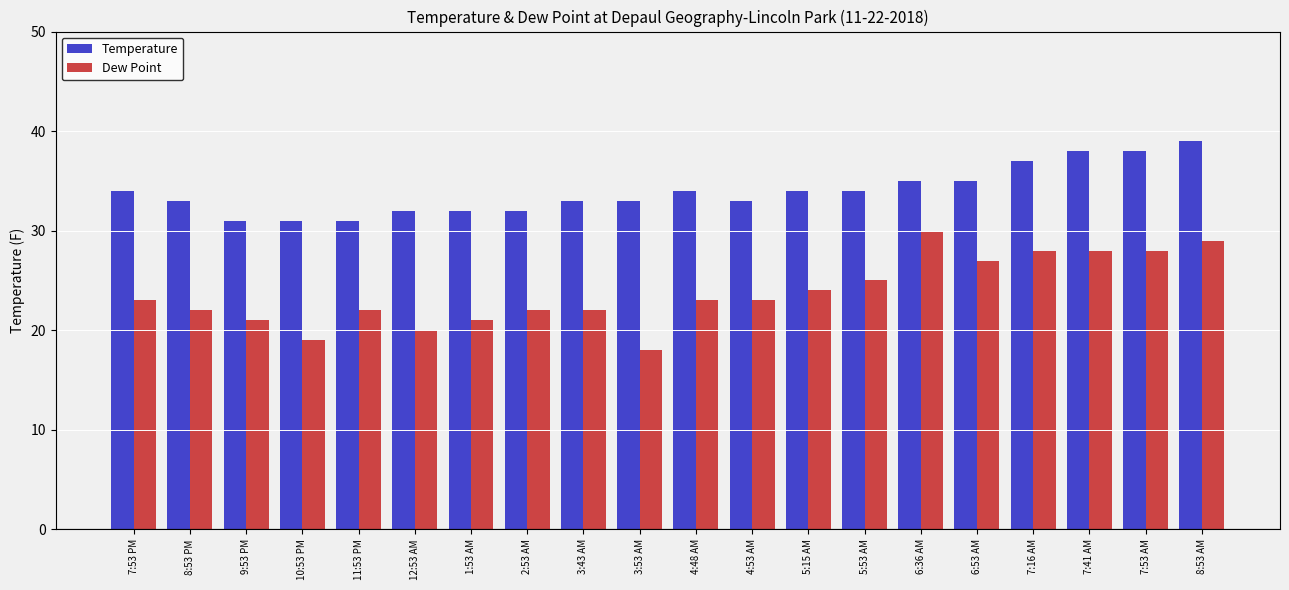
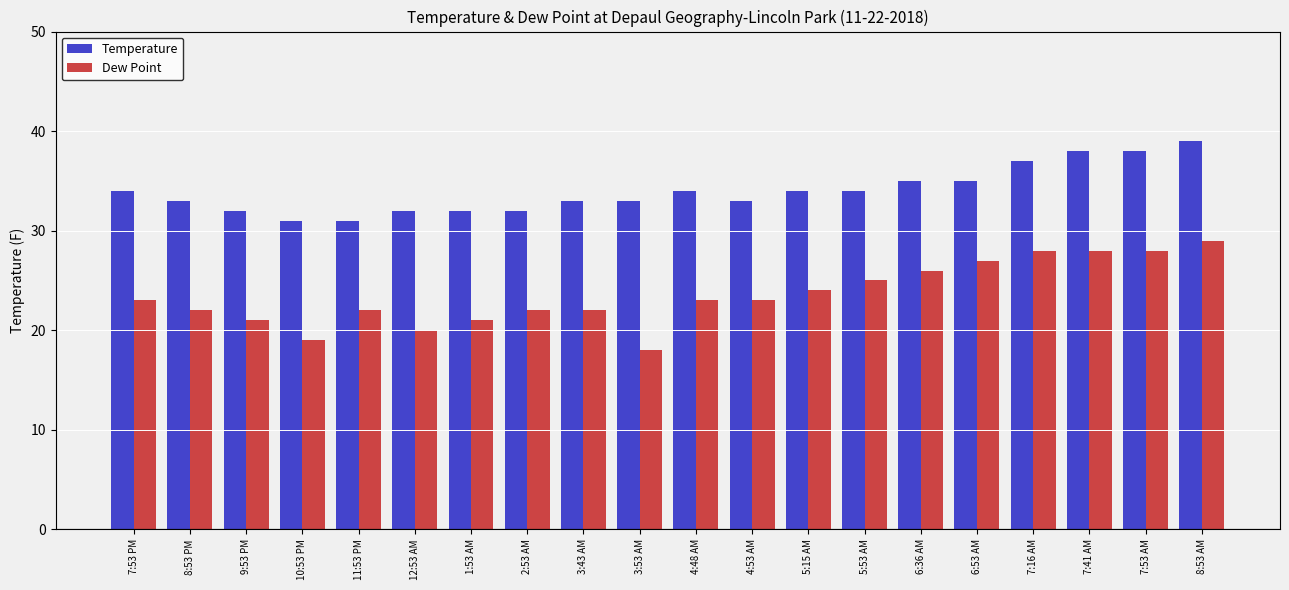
  {
    "Temperature": {
      "7:53 PM": 34,
      "8:53 PM": 33,
-     "9:53 PM": 31,
+     "9:53 PM": 32,
      "10:53 PM": 31,
      "11:53 PM": 31,
      "12:53 AM": 32,
      "1:53 AM": 32,
      "2:53 AM": 32,
      "3:43 AM": 33,
      "3:53 AM": 33,
      "4:48 AM": 34,
      "4:53 AM": 33,
      "5:15 AM": 34,
      "5:53 AM": 34,
      "6:36 AM": 35,
      "6:53 AM": 35,
      "7:16 AM": 37,
      "7:41 AM": 38,
      "7:53 AM": 38,
      "8:53 AM": 39
    },
    "Dew Point": {
      "7:53 PM": 23,
      "8:53 PM": 22,
      "9:53 PM": 21,
      "10:53 PM": 19,
      "11:53 PM": 22,
      "12:53 AM": 20,
      "1:53 AM": 21,
      "2:53 AM": 22,
      "3:43 AM": 22,
      "3:53 AM": 18,
      "4:48 AM": 23,
      "4:53 AM": 23,
      "5:15 AM": 24,
      "5:53 AM": 25,
-     "6:36 AM": 30,
+     "6:36 AM": 26,
      "6:53 AM": 27,
      "7:16 AM": 28,
      "7:41 AM": 28,
      "7:53 AM": 28,
      "8:53 AM": 29
    }
  }
